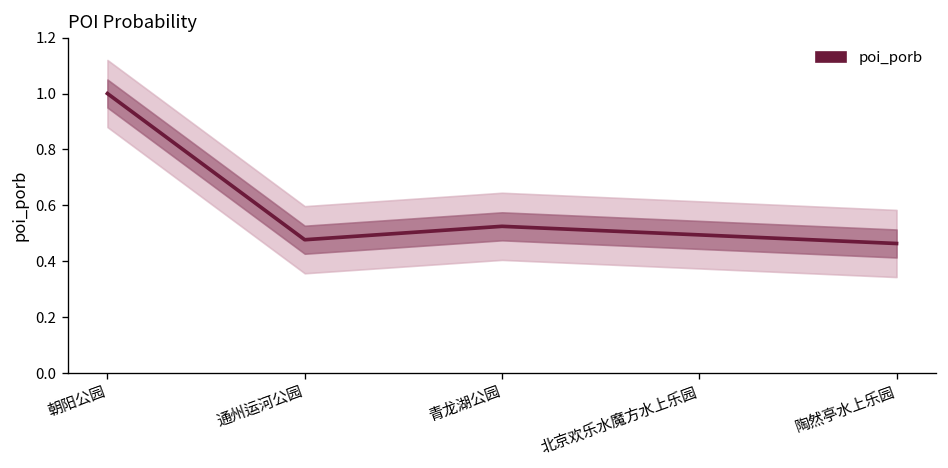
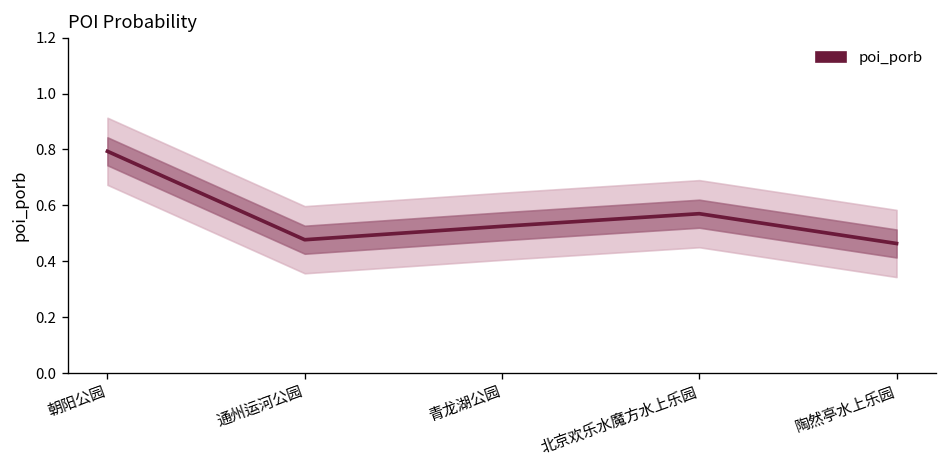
  {
    "poi_porb": {
-     "朝阳公园": 1.00,
+     "朝阳公园": 0.79,
      "通州运河公园": 0.48,
      "青龙湖公园": 0.53,
-     "北京欢乐水魔方水上乐园": 0.49,
+     "北京欢乐水魔方水上乐园": 0.57,
      "陶然亭水上乐园": 0.46
    }
  }
